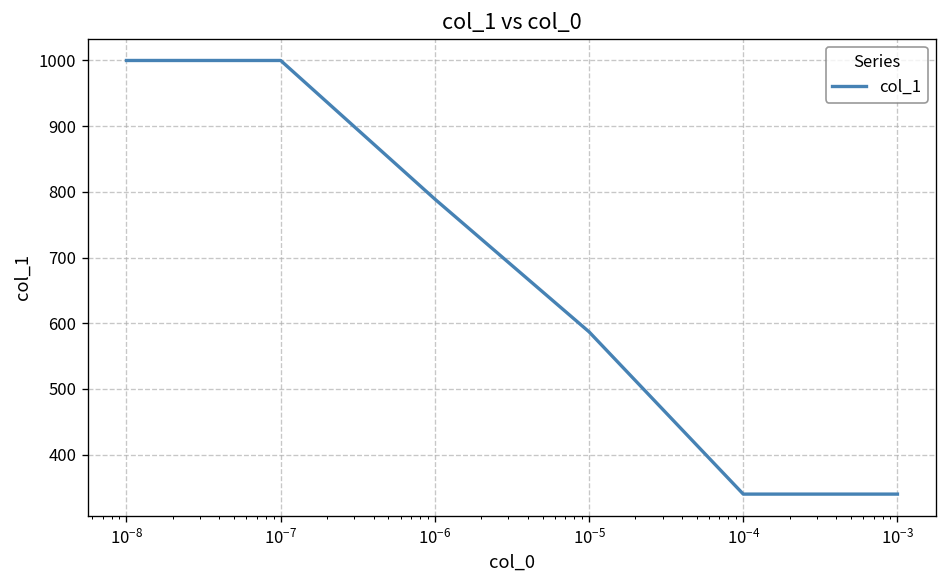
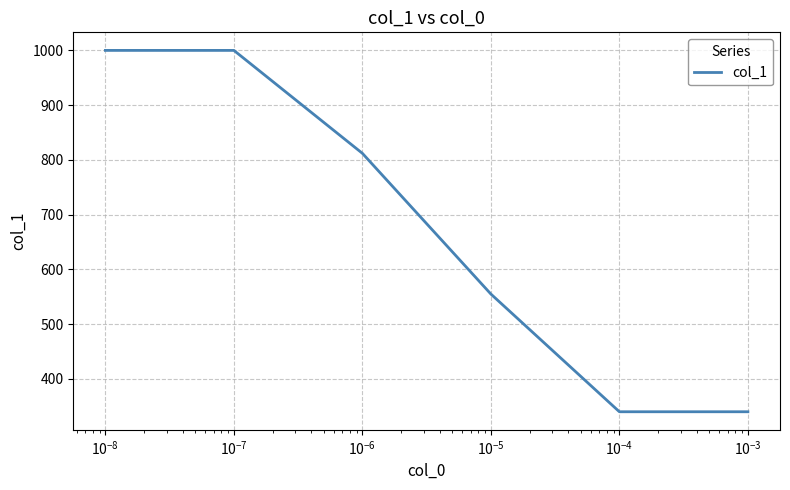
  {
    "10^-8": 1000,
    "10^-7": 1000,
-   "10^-6": 790,
-   "10^-5": 590,
+   "10^-6": 810,
+   "10^-5": 560,
    "10^-4": 340,
    "10^-3": 340
  }
